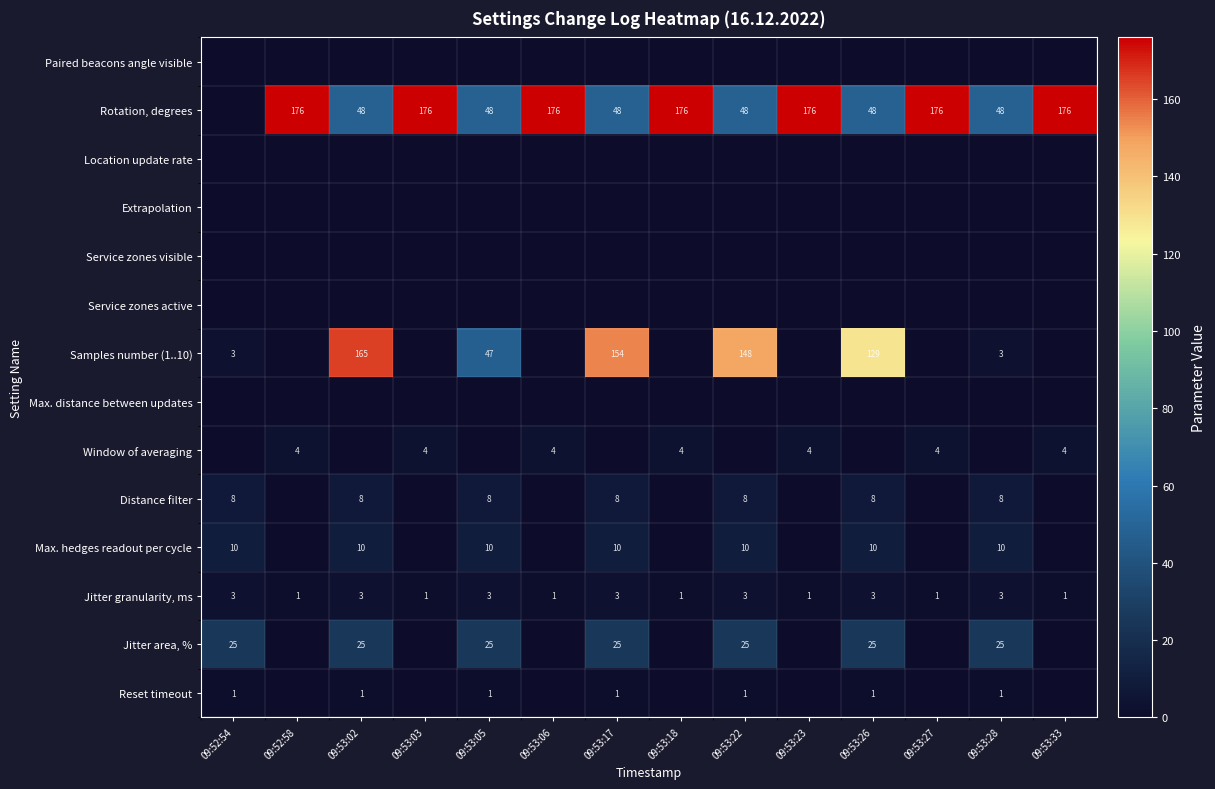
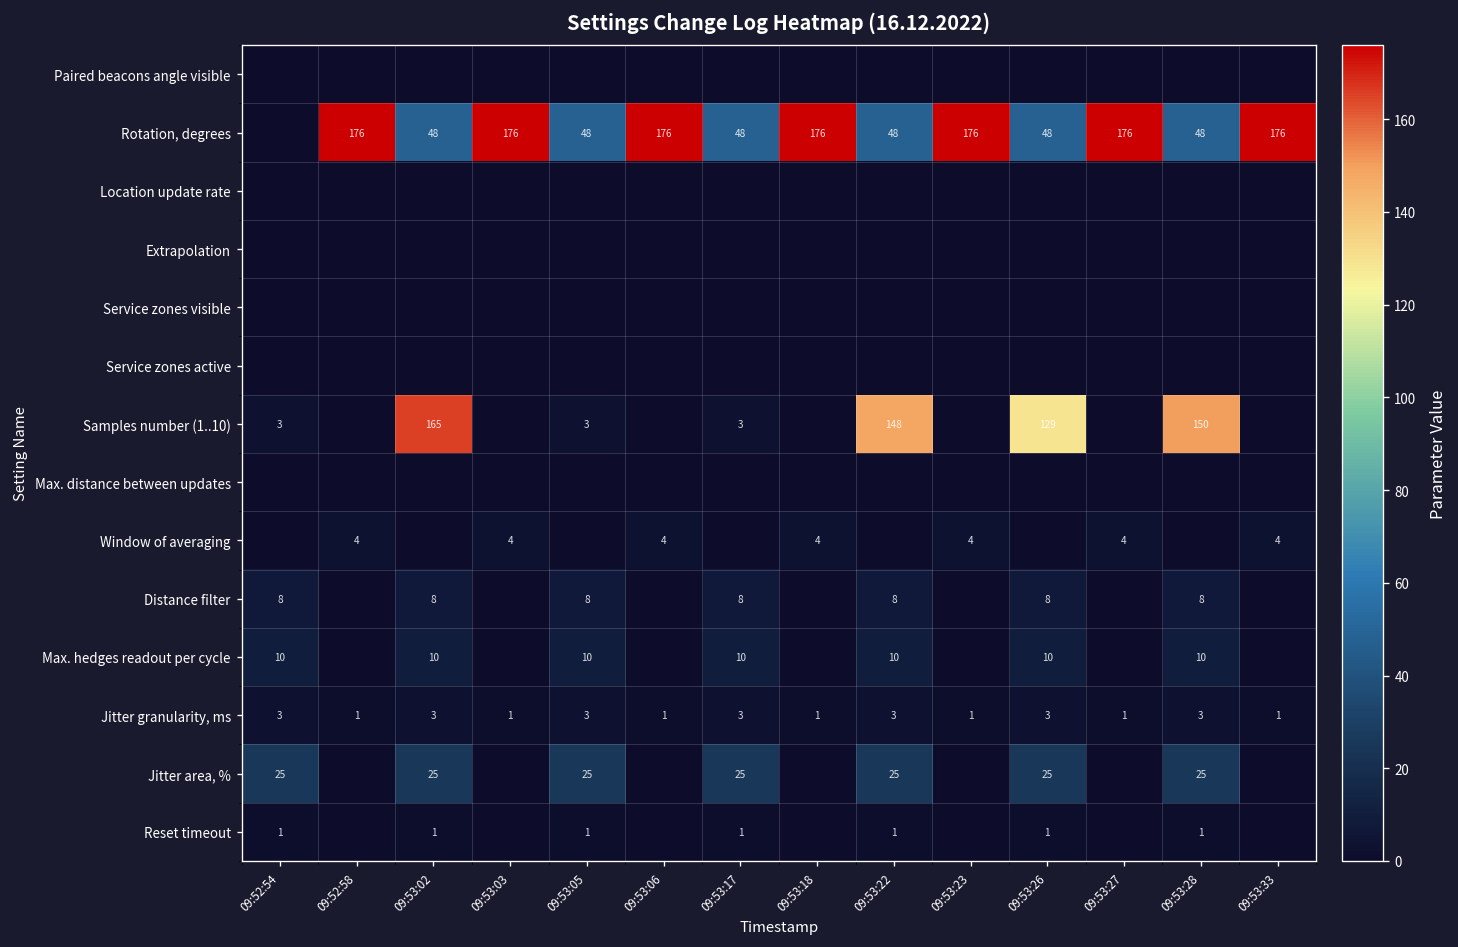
  {
    "Rotation, degrees": {
      "09:52:58": 176,
      "09:53:02": 48,
      "09:53:03": 176,
      "09:53:05": 48,
      "09:53:06": 176,
      "09:53:17": 48,
      "09:53:18": 176,
      "09:53:22": 48,
      "09:53:23": 176,
      "09:53:26": 48,
      "09:53:27": 176,
      "09:53:28": 48,
      "09:53:33": 176
    },
    "Samples number (1..10)": {
      "09:52:54": 3,
      "09:53:02": 165,
-     "09:53:05": 47,
-     "09:53:17": 154,
+     "09:53:05": 3,
+     "09:53:17": 3,
      "09:53:22": 148,
      "09:53:26": 129,
-     "09:53:28": 3
+     "09:53:28": 150
    },
    "Window of averaging": {
      "09:52:58": 4,
      "09:53:03": 4,
      "09:53:06": 4,
      "09:53:18": 4,
      "09:53:23": 4,
      "09:53:27": 4,
      "09:53:33": 4
    },
    "Distance filter": {
      "09:52:54": 8,
      "09:53:02": 8,
      "09:53:05": 8,
      "09:53:17": 8,
      "09:53:22": 8,
      "09:53:26": 8,
      "09:53:28": 8
    },
    "Max. hedges readout per cycle": {
      "09:52:54": 10,
      "09:53:02": 10,
      "09:53:05": 10,
      "09:53:17": 10,
      "09:53:22": 10,
      "09:53:26": 10,
      "09:53:28": 10
    },
    "Jitter granularity, ms": {
      "09:52:54": 3,
      "09:52:58": 1,
      "09:53:02": 3,
      "09:53:03": 1,
      "09:53:05": 3,
      "09:53:06": 1,
      "09:53:17": 3,
      "09:53:18": 1,
      "09:53:22": 3,
      "09:53:23": 1,
      "09:53:26": 3,
      "09:53:27": 1,
      "09:53:28": 3,
      "09:53:33": 1
    },
    "Jitter area, %": {
      "09:52:54": 25,
      "09:53:02": 25,
      "09:53:05": 25,
      "09:53:17": 25,
      "09:53:22": 25,
      "09:53:26": 25,
      "09:53:28": 25
    },
    "Reset timeout": {
      "09:52:54": 1,
      "09:53:02": 1,
      "09:53:05": 1,
      "09:53:17": 1,
      "09:53:22": 1,
      "09:53:26": 1,
      "09:53:28": 1
    }
  }
